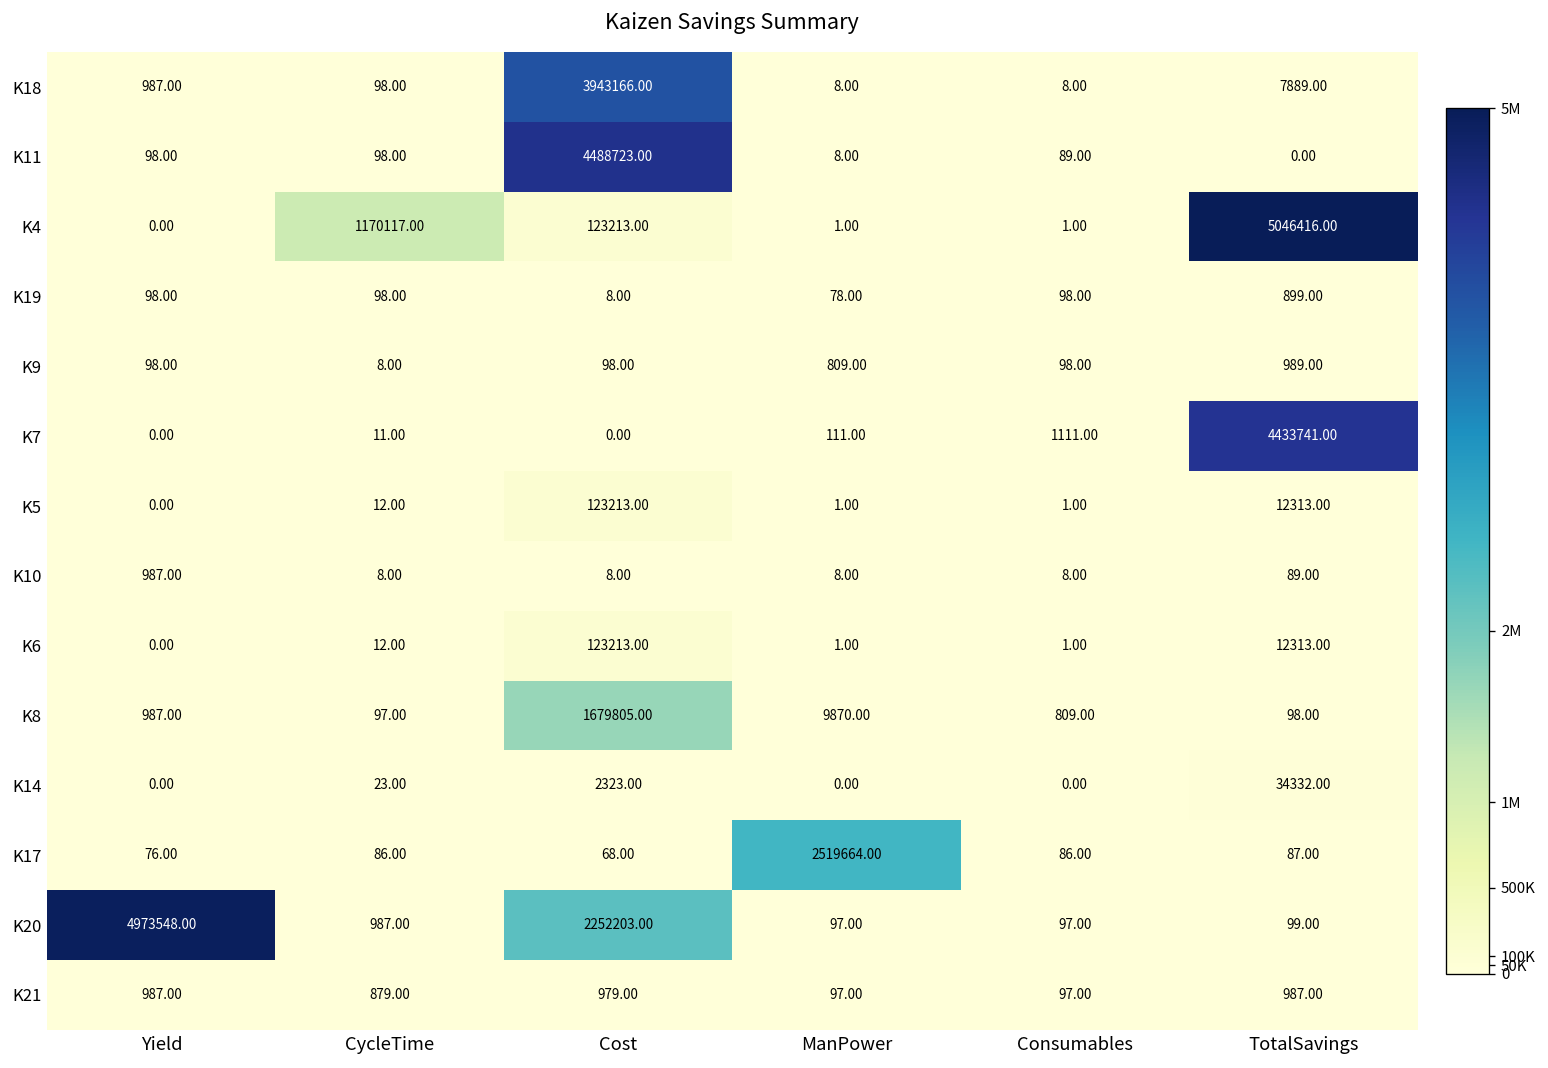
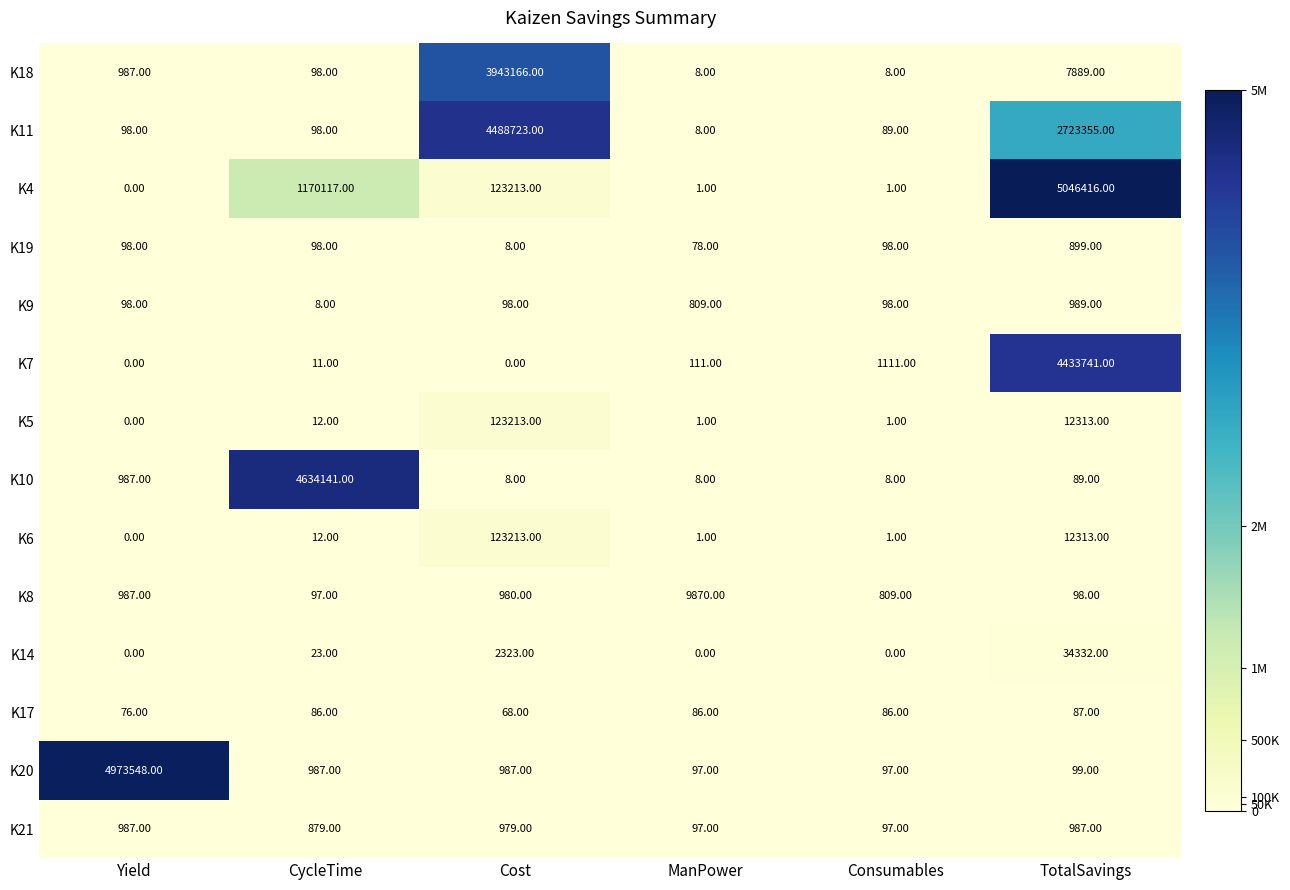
  {
    "K18": {
      "Yield": 987.00,
      "CycleTime": 98.00,
      "Cost": 3943166.00,
      "ManPower": 8.00,
      "Consumables": 8.00,
      "TotalSavings": 7889.00
    },
    "K11": {
      "Yield": 98.00,
      "CycleTime": 98.00,
      "Cost": 4488723.00,
      "ManPower": 8.00,
      "Consumables": 89.00,
-     "TotalSavings": 0.00
+     "TotalSavings": 2723355.00
    },
    "K4": {
      "Yield": 0.00,
      "CycleTime": 1170117.00,
      "Cost": 123213.00,
      "ManPower": 1.00,
      "Consumables": 1.00,
      "TotalSavings": 5046416.00
    },
    "K19": {
      "Yield": 98.00,
      "CycleTime": 98.00,
      "Cost": 8.00,
      "ManPower": 78.00,
      "Consumables": 98.00,
      "TotalSavings": 899.00
    },
    "K9": {
      "Yield": 98.00,
      "CycleTime": 8.00,
      "Cost": 98.00,
      "ManPower": 809.00,
      "Consumables": 98.00,
      "TotalSavings": 989.00
    },
    "K7": {
      "Yield": 0.00,
      "CycleTime": 11.00,
      "Cost": 0.00,
      "ManPower": 111.00,
      "Consumables": 1111.00,
      "TotalSavings": 4433741.00
    },
    "K5": {
      "Yield": 0.00,
      "CycleTime": 12.00,
      "Cost": 123213.00,
      "ManPower": 1.00,
      "Consumables": 1.00,
      "TotalSavings": 12313.00
    },
    "K10": {
      "Yield": 987.00,
-     "CycleTime": 8.00,
+     "CycleTime": 4634141.00,
      "Cost": 8.00,
      "ManPower": 8.00,
      "Consumables": 8.00,
      "TotalSavings": 89.00
    },
    "K6": {
      "Yield": 0.00,
      "CycleTime": 12.00,
      "Cost": 123213.00,
      "ManPower": 1.00,
      "Consumables": 1.00,
      "TotalSavings": 12313.00
    },
    "K8": {
      "Yield": 987.00,
      "CycleTime": 97.00,
-     "Cost": 1679805.00,
+     "Cost": 980.00,
      "ManPower": 9870.00,
      "Consumables": 809.00,
      "TotalSavings": 98.00
    },
    "K14": {
      "Yield": 0.00,
      "CycleTime": 23.00,
      "Cost": 2323.00,
      "ManPower": 0.00,
      "Consumables": 0.00,
      "TotalSavings": 34332.00
    },
    "K17": {
      "Yield": 76.00,
      "CycleTime": 86.00,
      "Cost": 68.00,
-     "ManPower": 2519664.00,
+     "ManPower": 86.00,
      "Consumables": 86.00,
      "TotalSavings": 87.00
    },
    "K20": {
      "Yield": 4973548.00,
      "CycleTime": 987.00,
-     "Cost": 2252203.00,
+     "Cost": 987.00,
      "ManPower": 97.00,
      "Consumables": 97.00,
      "TotalSavings": 99.00
    },
    "K21": {
      "Yield": 987.00,
      "CycleTime": 879.00,
      "Cost": 979.00,
      "ManPower": 97.00,
      "Consumables": 97.00,
      "TotalSavings": 987.00
    }
  }
